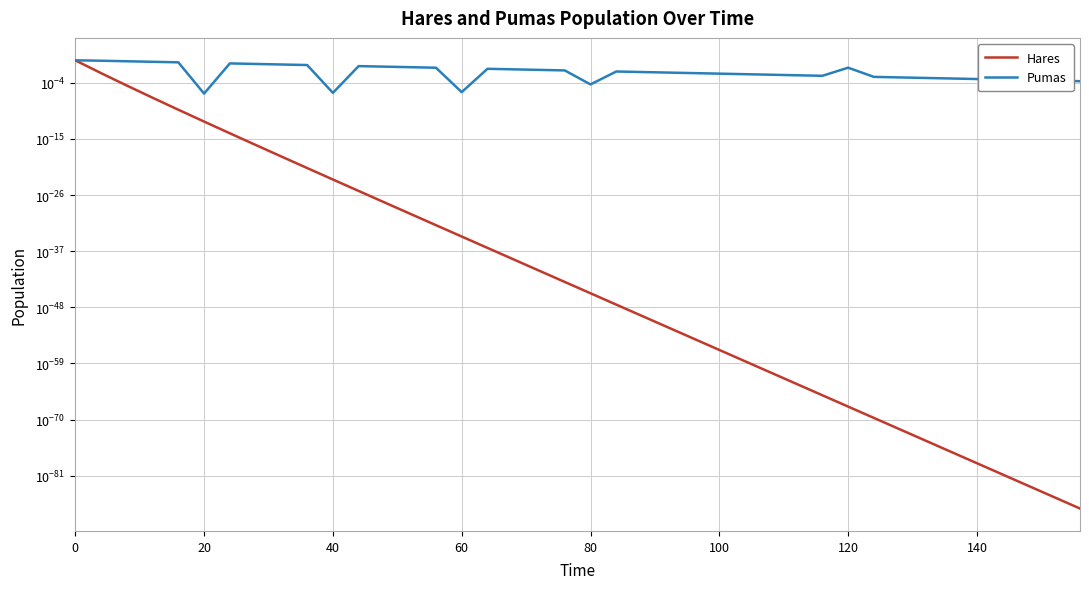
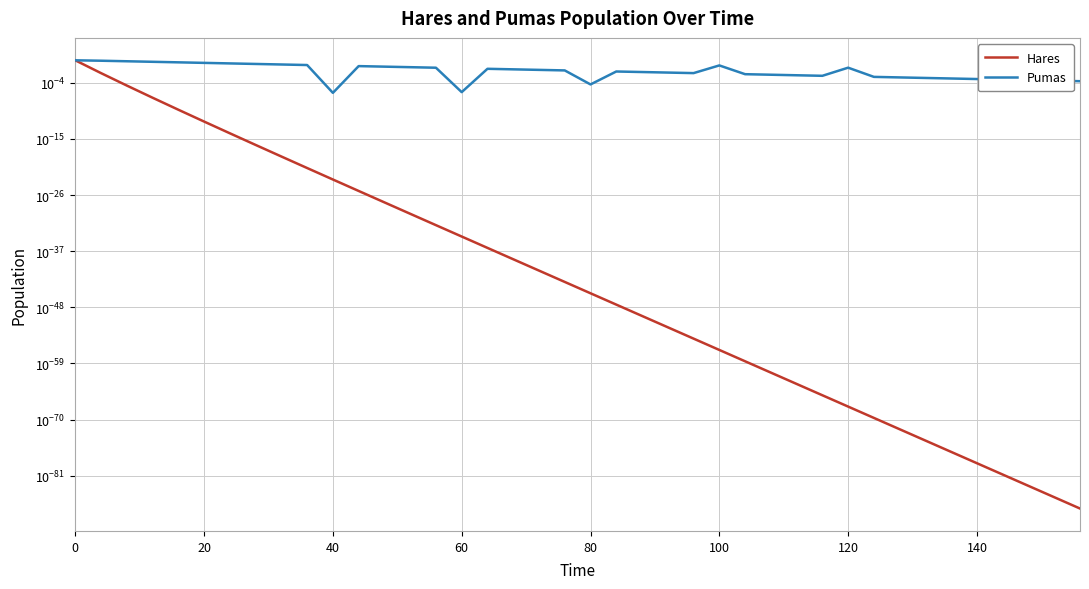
  {
    "Hares": {
      "20": 0.000000,
      "40": 0.000000,
      "60": 0.000000,
      "80": 0.000000,
      "100": 0.000000,
      "120": 0.000000,
      "140": 0.000000
    },
    "Pumas": {
-     "20": 0.000001,
+     "20": 1,
      "40": 0.000001,
      "60": 0.000001,
      "80": 0.0000,
-     "100": 0.01,
+     "100": 0,
      "120": 0.1,
      "140": 0.001
    }
  }
